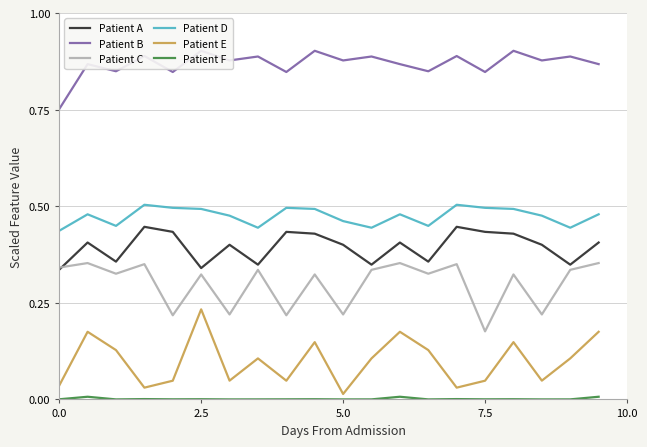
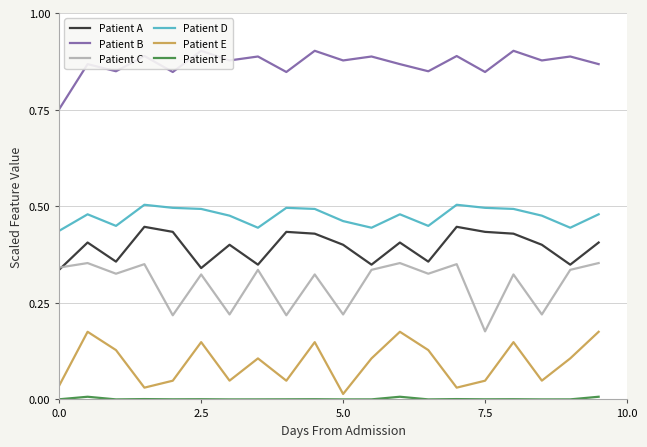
  {
    "Patient A": {
      "2.5": 0.34,
      "5.0": 0.40,
      "7.5": 0.43
    },
    "Patient B": {
      "0.0": 0.75,
      "5.0": 0.88,
      "7.5": 0.85
    },
    "Patient C": {
      "2.5": 0.32,
      "5.0": 0.22,
      "7.5": 0.18
    },
    "Patient D": {
      "0.0": 0.44,
      "2.5": 0.49,
      "5.0": 0.46,
      "7.5": 0.50
    },
    "Patient E": {
      "0.0": 0.04,
-     "2.5": 0.23,
+     "2.5": 0.15,
      "5.0": 0.01,
      "7.5": 0.05
    },
    "Patient F": {
      "0.0": 0.00,
      "2.5": 0.00,
      "5.0": 0.00,
      "7.5": 0.00
    }
  }
